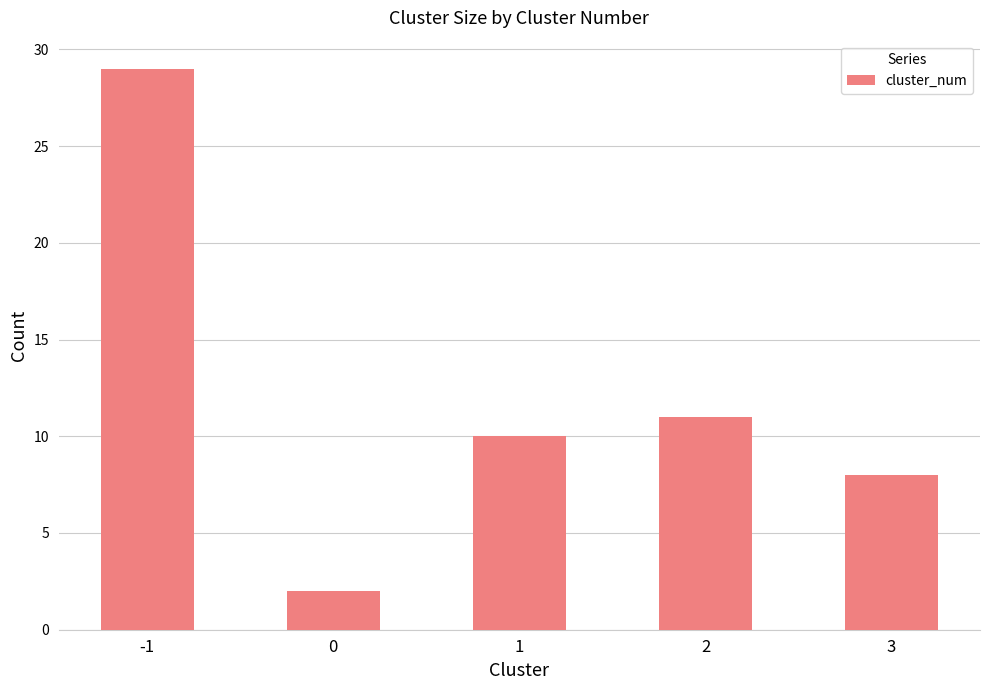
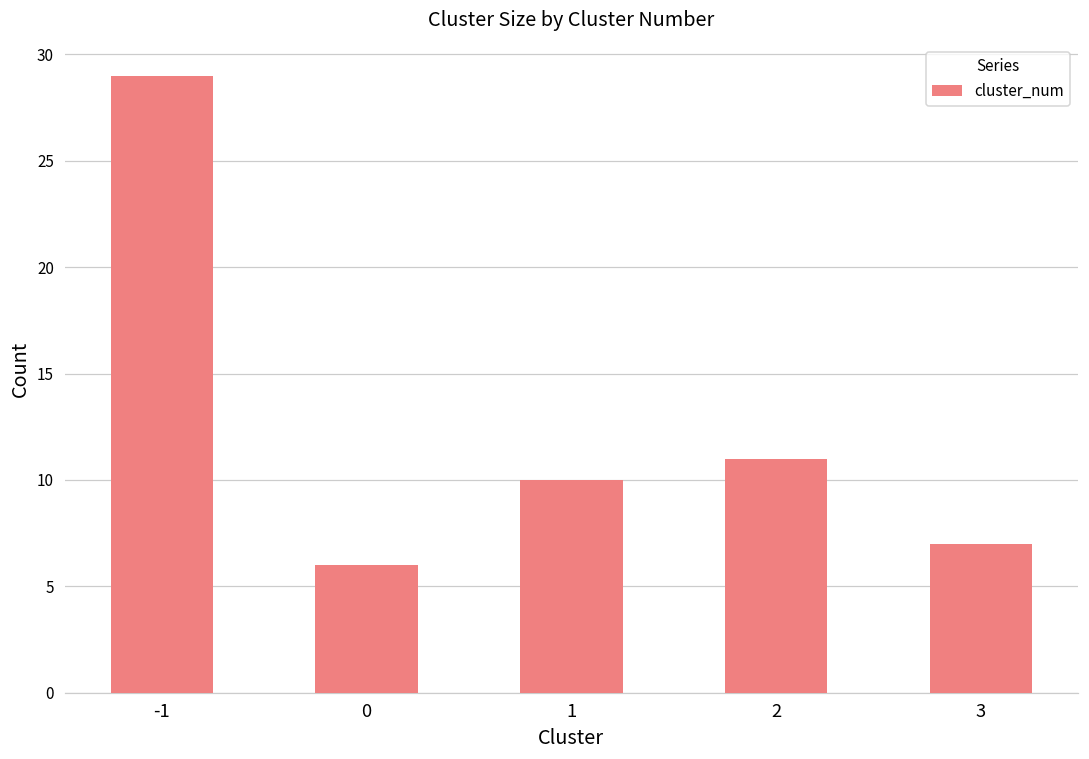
  {
    "-1": 29,
-   "0": 2,
+   "0": 6,
    "1": 10,
    "2": 11,
-   "3": 8
+   "3": 7
  }
